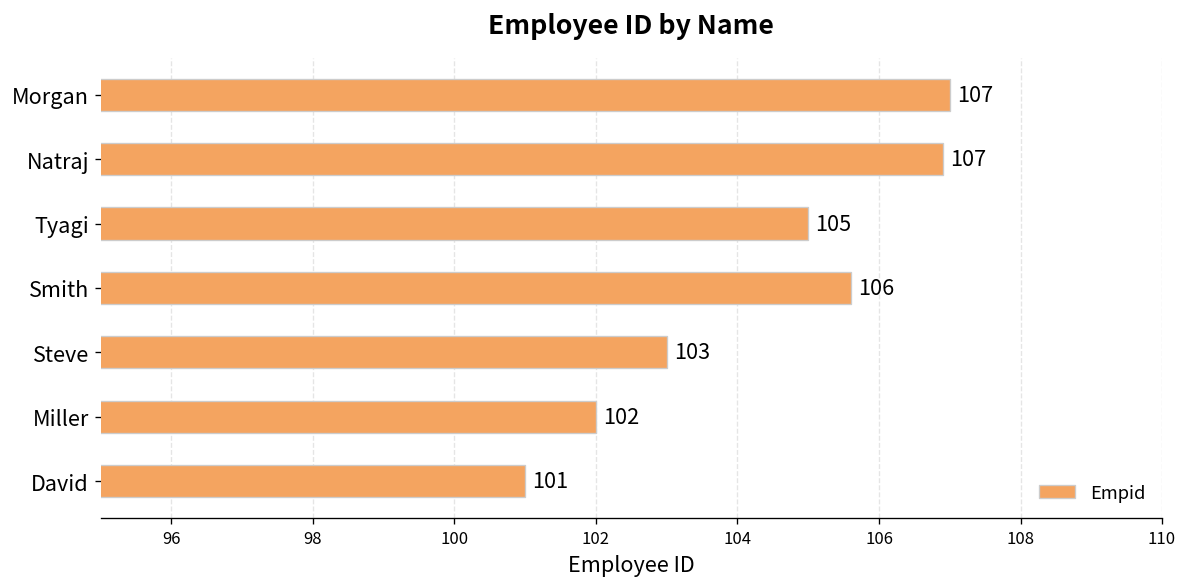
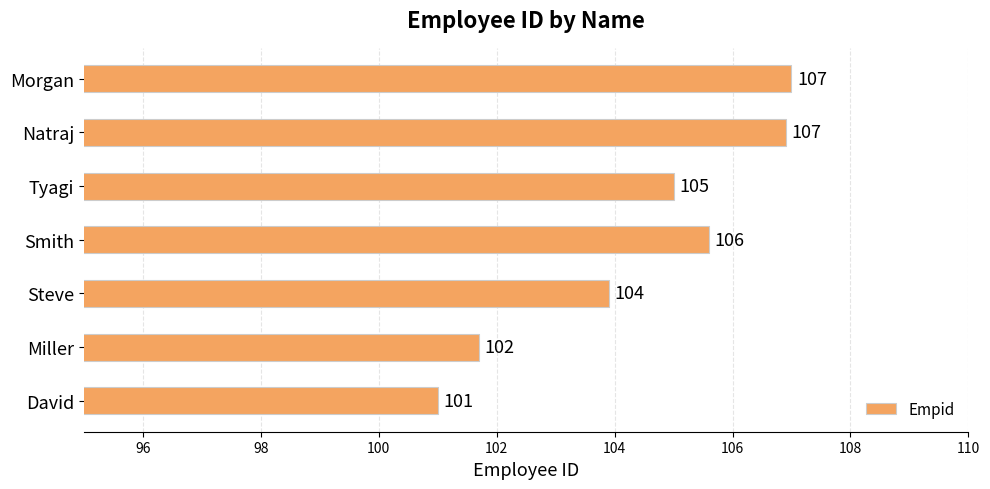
  {
    "Morgan": 107,
    "Natraj": 107,
    "Tyagi": 105,
    "Smith": 106,
-   "Steve": 103,
-   "Miller": 102.0,
+   "Steve": 104,
+   "Miller": 101.7,
    "David": 101
  }
